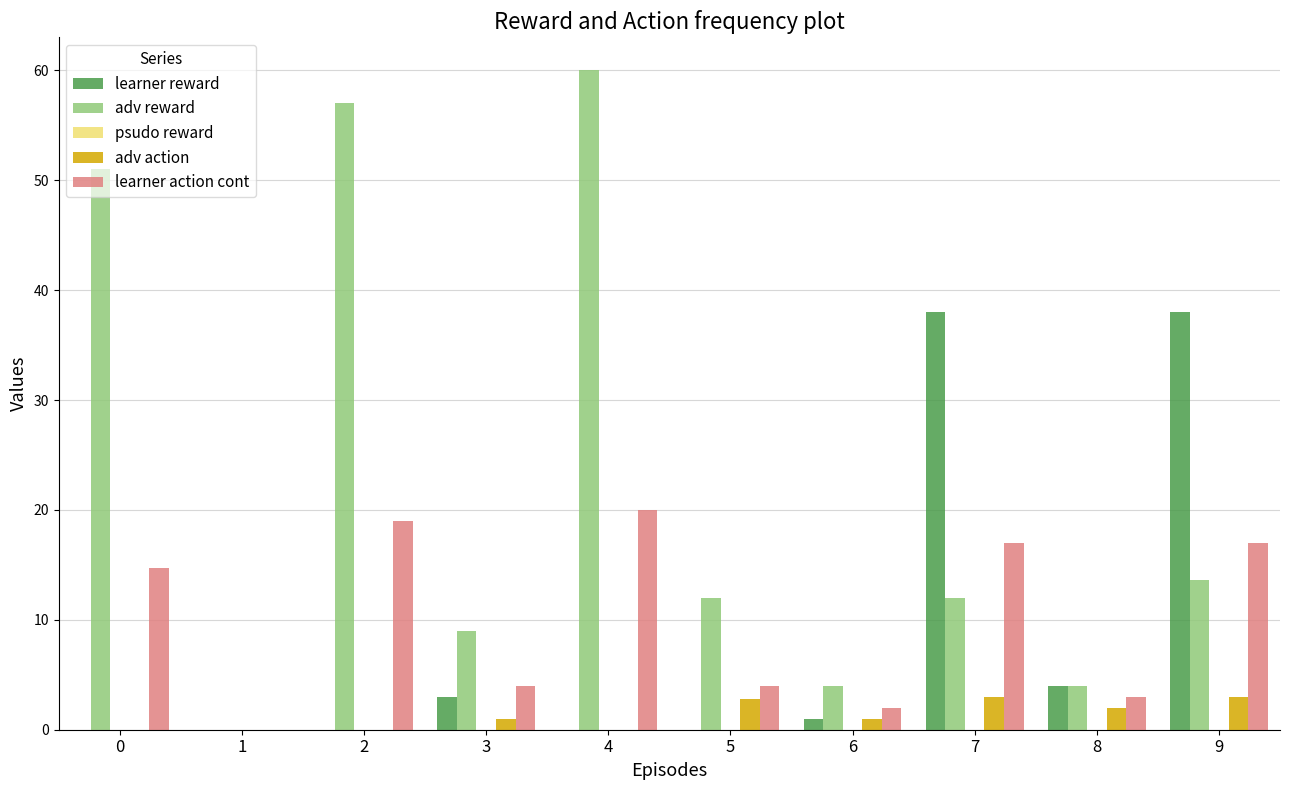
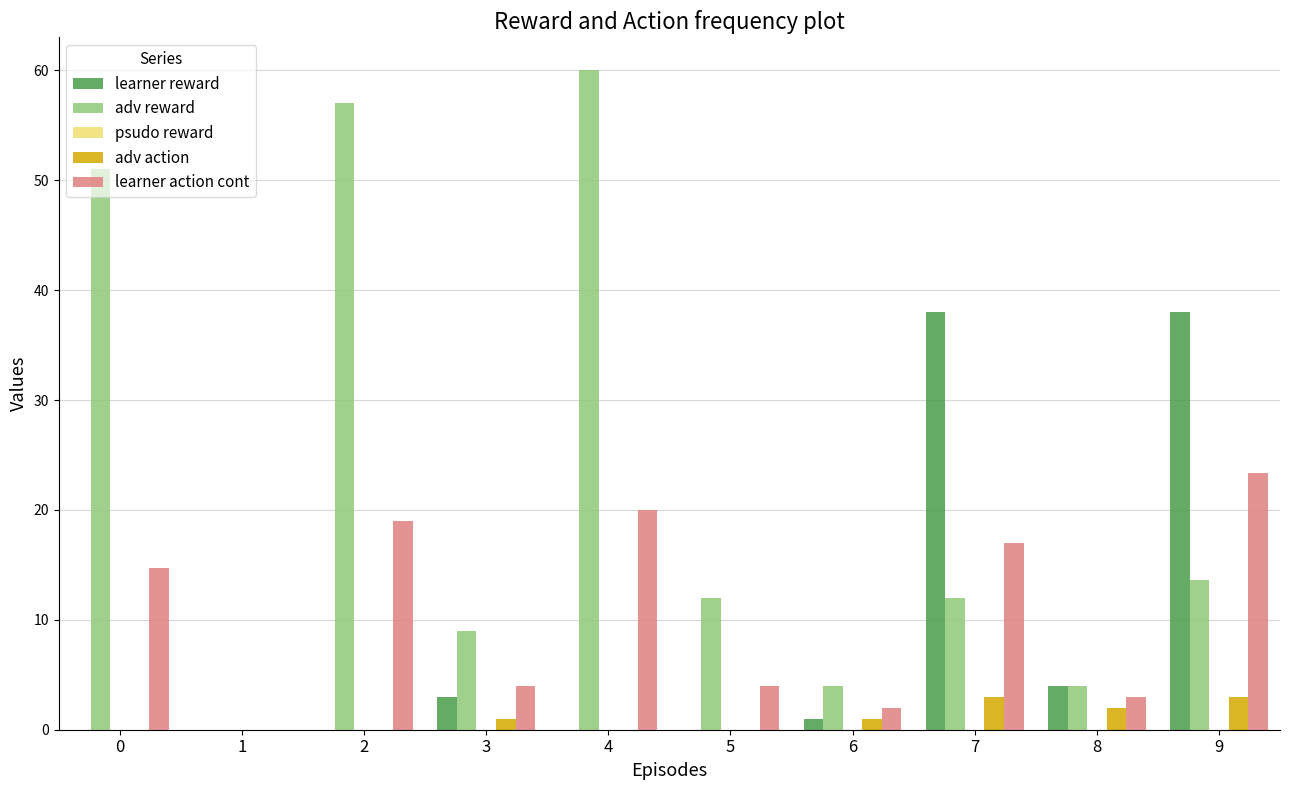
  {
    "learner reward": {
      "0": 0.0,
      "1": 0.0,
      "2": 0.0,
      "3": 3.0,
      "4": 0.0,
      "5": 0.0,
      "6": 1.0,
      "7": 38.0,
      "8": 4.0,
      "9": 38.0
    },
    "adv reward": {
      "1": 0.0,
      "2": 57.0,
      "3": 9.0,
      "4": 60.0,
      "5": 12.0,
      "6": 4.0,
      "7": 12.0,
      "8": 4.0,
      "9": 13.6
    },
    "psudo reward": {
      "0": 0.0,
      "1": 0.0,
      "2": 0.0,
      "3": 0.0,
      "4": 0.0,
      "5": 0.0,
      "6": 0.0,
      "7": 0.0,
      "8": 0.0,
      "9": 0.0
    },
    "adv action": {
      "0": 0.0,
      "1": 0.0,
      "2": 0.0,
      "3": 1.0,
      "4": 0.0,
-     "5": 2.8,
+     "5": 0.0,
      "6": 1.0,
      "7": 3.0,
      "8": 2.0,
      "9": 3.0
    },
    "learner action cont": {
      "0": 14.7,
      "2": 19.0,
      "3": 4.0,
      "4": 20.0,
      "5": 4.0,
      "6": 2.0,
      "7": 17.0,
      "8": 3.0,
-     "9": 17.0
+     "9": 23.4
    }
  }
